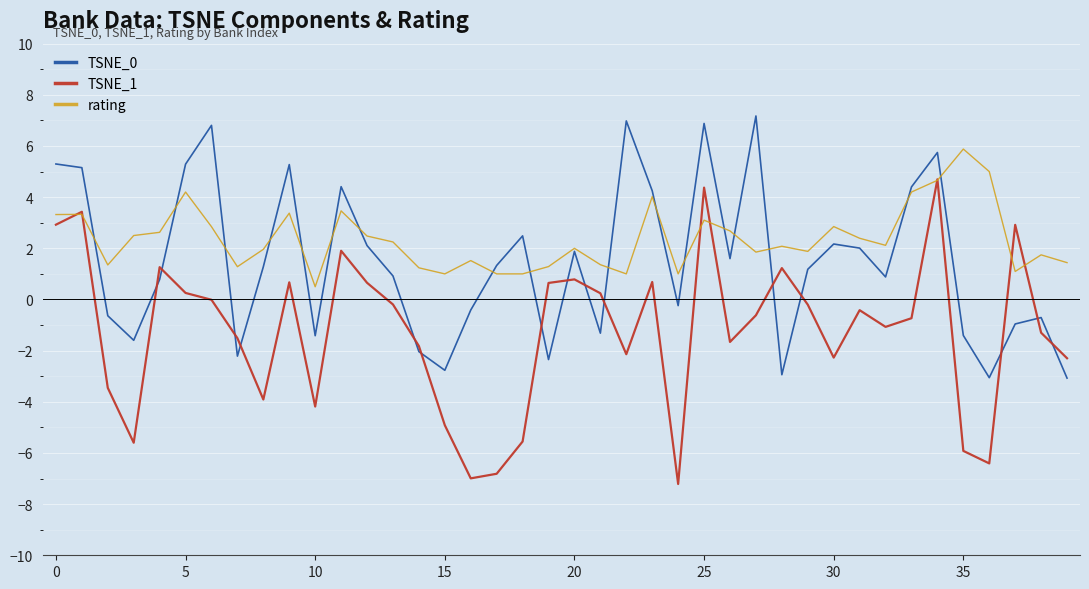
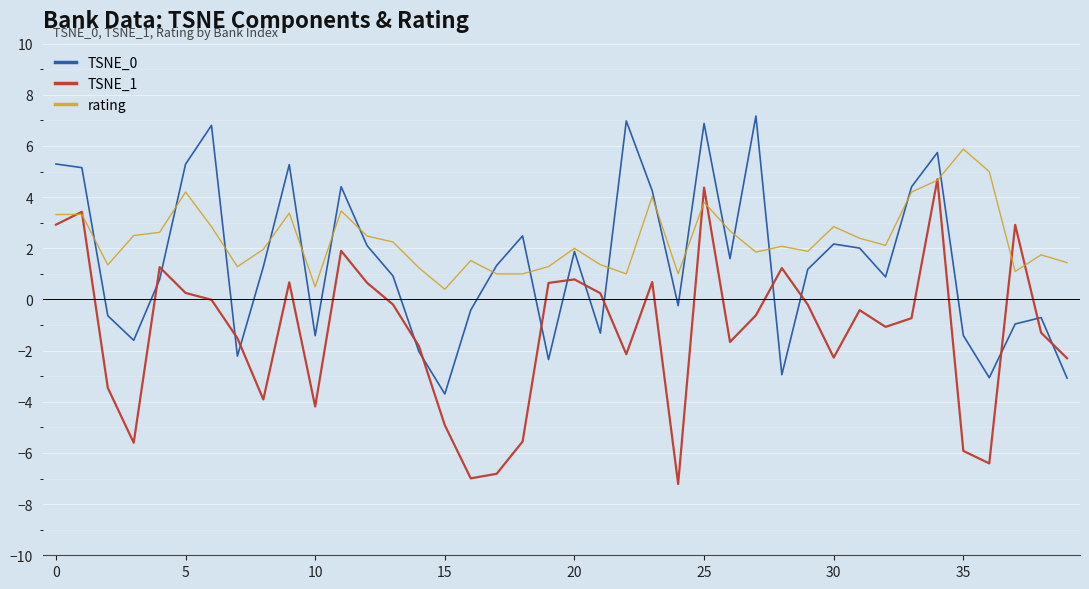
  {
    "TSNE_0": {
      "0": 5.3,
      "5": 5.3,
      "10": -1.4,
-     "15": -2.8,
+     "15": -3.7,
      "20": 1.9,
      "25": 6.9,
      "30": 2.2,
      "35": -1.4
    },
    "TSNE_1": {
      "0": 2.9,
      "5": 0.3,
      "10": -4.2,
      "15": -4.9,
      "20": 0.8,
      "25": 4.4,
      "30": -2.3,
      "35": -5.9
    },
    "rating": {
      "0": 3.3,
      "5": 4.2,
      "10": 0.5,
-     "15": 1.0,
+     "15": 0.4,
      "20": 2.0,
-     "25": 3.1,
+     "25": 3.8,
      "30": 2.9,
      "35": 5.9
    }
  }
